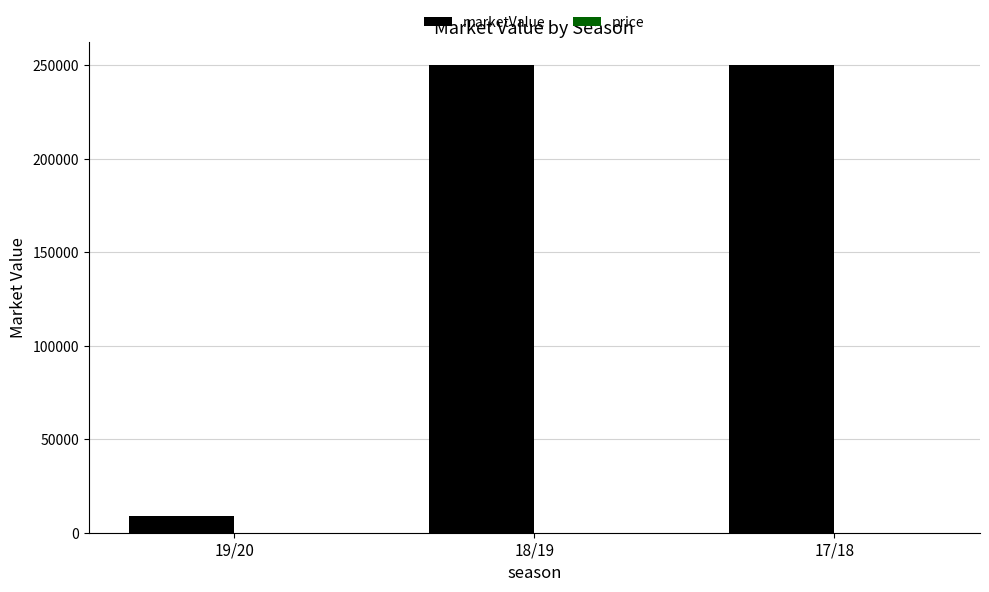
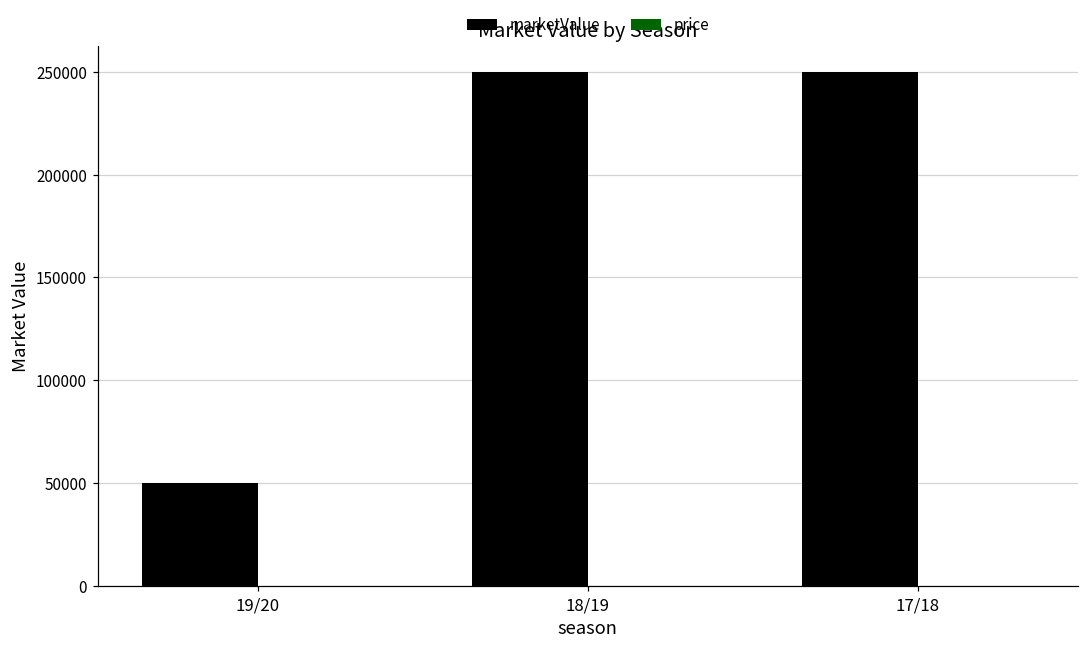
  {
    "marketValue": {
-     "19/20": 9000,
+     "19/20": 50000,
      "18/19": 250000,
      "17/18": 250000
    },
    "price": {
      "19/20": 0,
      "18/19": 0,
      "17/18": 0
    }
  }
